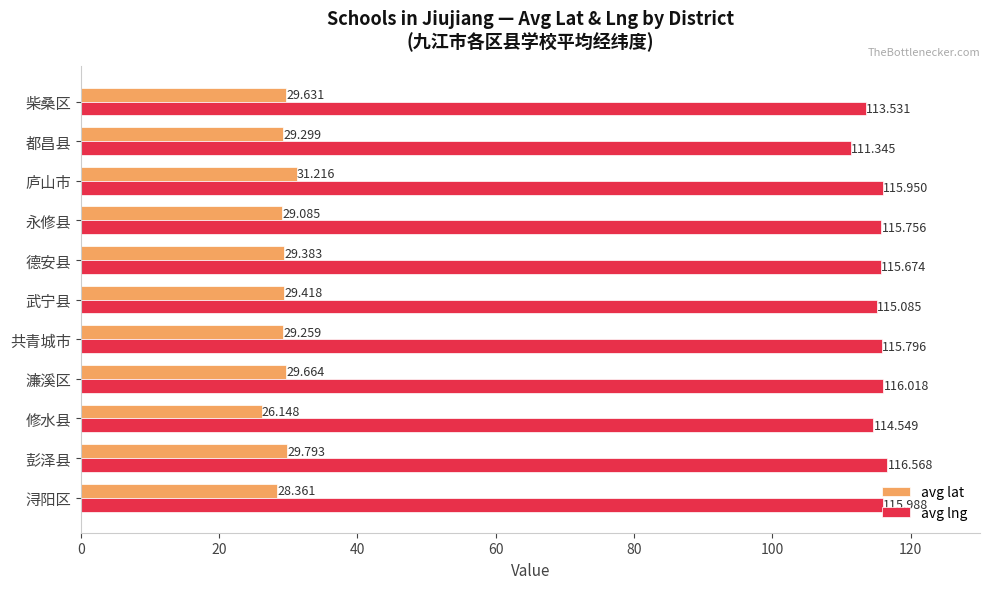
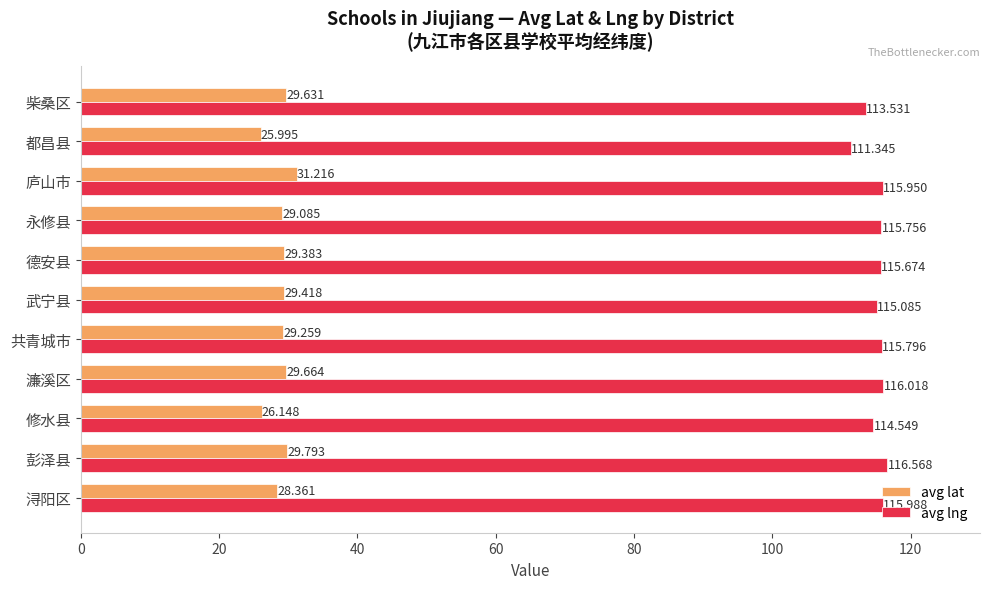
  {
    "avg lat": {
      "柴桑区": 29.631,
-     "都昌县": 29.299,
+     "都昌县": 25.995,
      "庐山市": 31.216,
      "永修县": 29.085,
      "德安县": 29.383,
      "武宁县": 29.418,
      "共青城市": 29.259,
      "濂溪区": 29.664,
      "修水县": 26.148,
      "彭泽县": 29.793,
      "浔阳区": 28.361
    },
    "avg lng": {
      "柴桑区": 113.531,
      "都昌县": 111.345,
      "庐山市": 115.950,
      "永修县": 115.756,
      "德安县": 115.674,
      "武宁县": 115.085,
      "共青城市": 115.796,
      "濂溪区": 116.018,
      "修水县": 114.549,
      "彭泽县": 116.568,
      "浔阳区": 115.988
    }
  }
